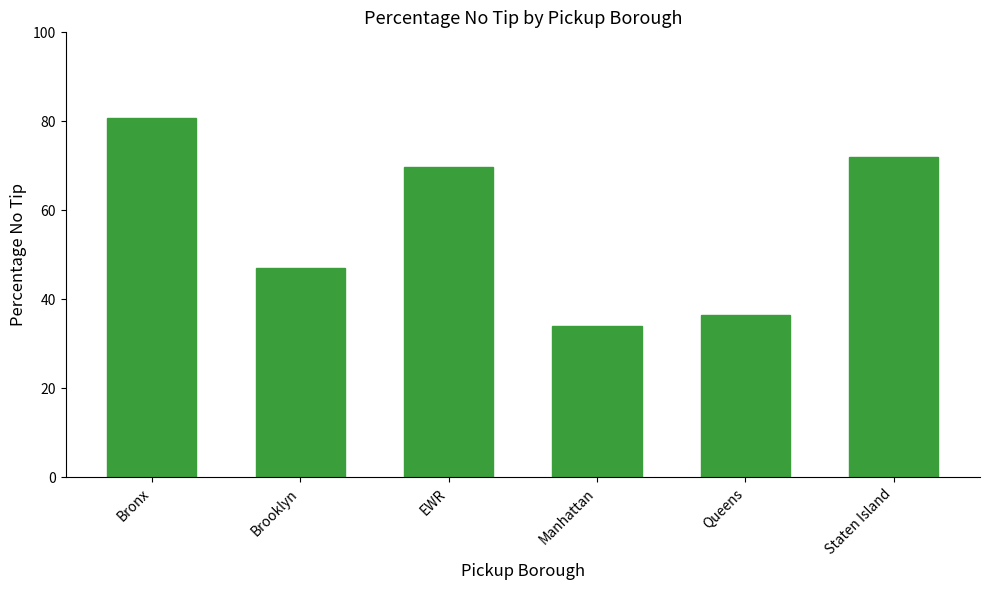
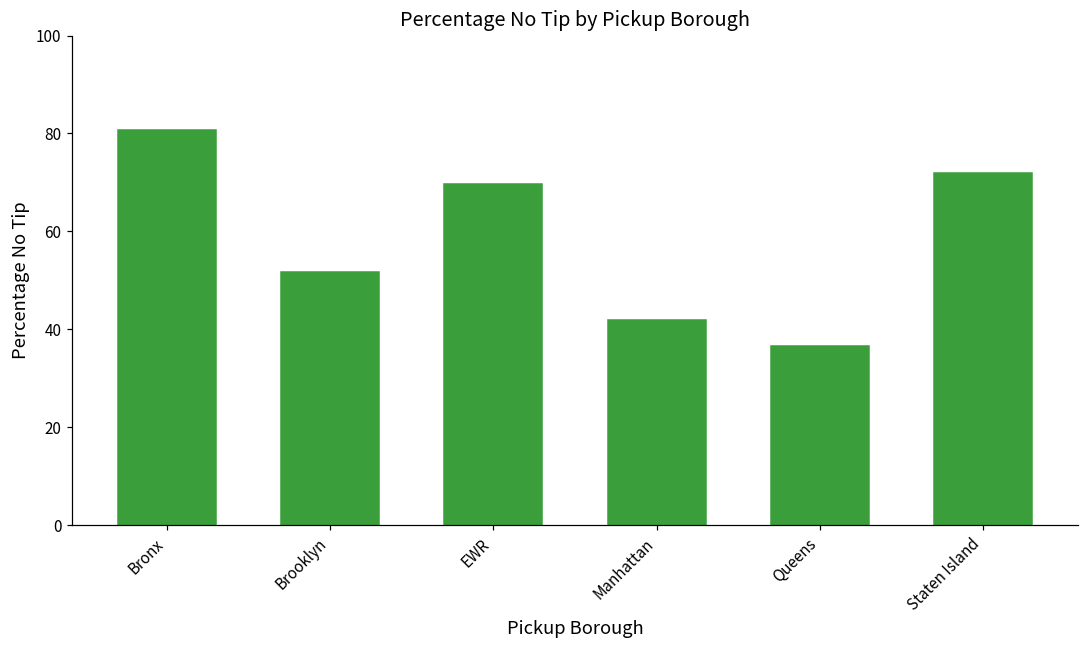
  {
    "Bronx": 81,
-   "Brooklyn": 47,
+   "Brooklyn": 52,
    "EWR": 70,
-   "Manhattan": 34,
+   "Manhattan": 42,
    "Queens": 37,
    "Staten Island": 72
  }
